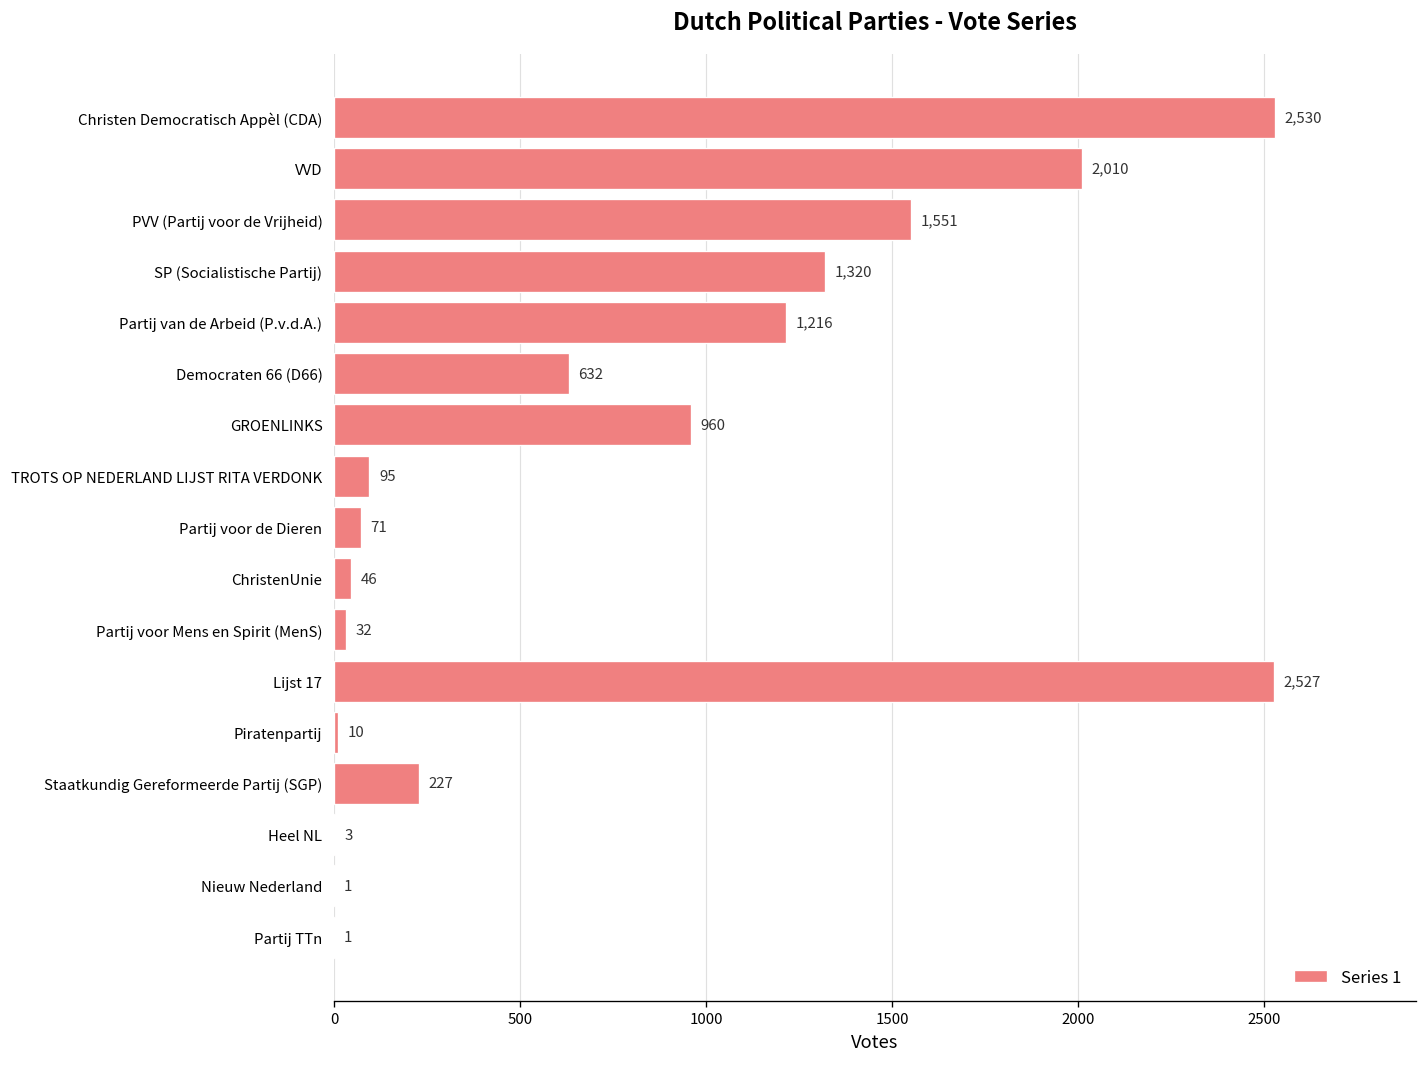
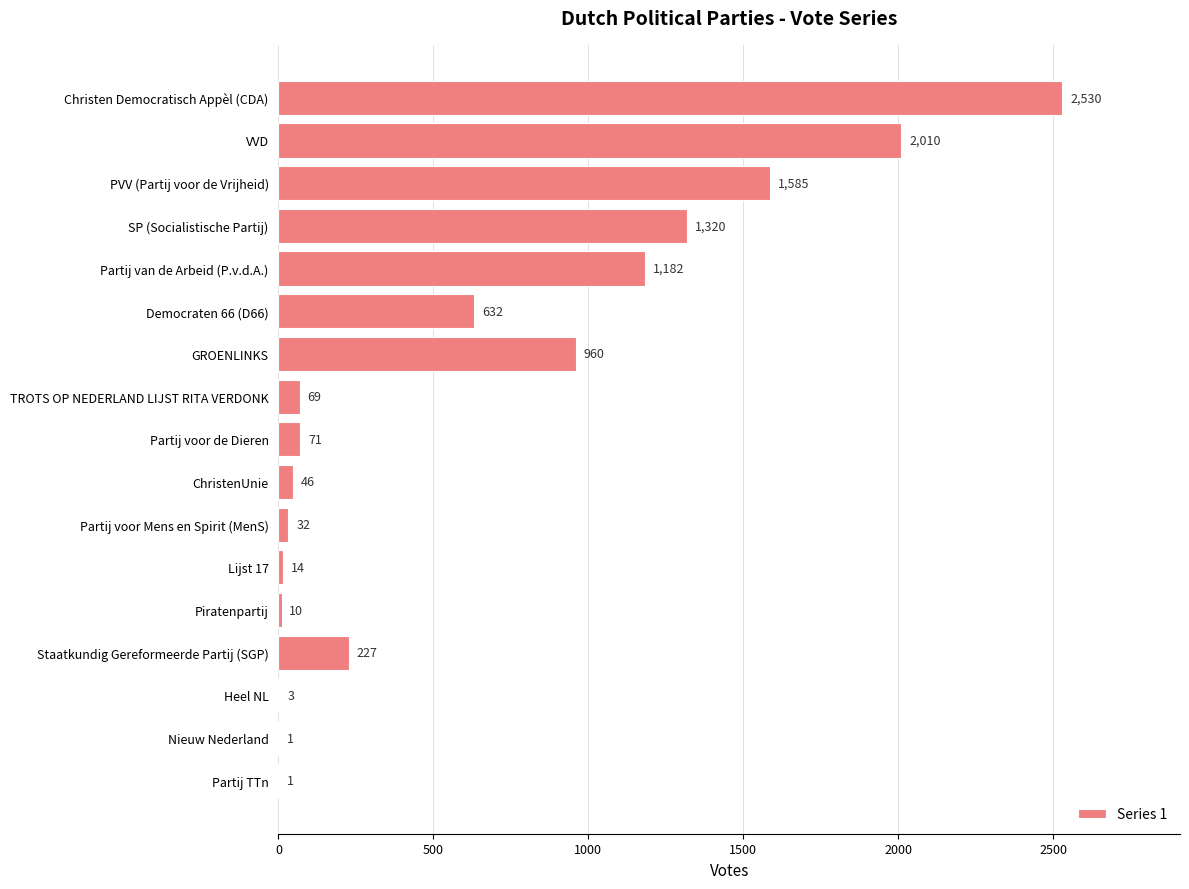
  {
    "Christen Democratisch Appèl (CDA)": "2,530",
    "VVD": "2,010",
-   "PVV (Partij voor de Vrijheid)": "1,551",
+   "PVV (Partij voor de Vrijheid)": "1,585",
    "SP (Socialistische Partij)": "1,320",
-   "Partij van de Arbeid (P.v.d.A.)": "1,216",
+   "Partij van de Arbeid (P.v.d.A.)": "1,182",
    "Democraten 66 (D66)": "632",
    "GROENLINKS": "960",
-   "TROTS OP NEDERLAND LIJST RITA VERDONK": "95",
+   "TROTS OP NEDERLAND LIJST RITA VERDONK": "69",
    "Partij voor de Dieren": "71",
    "ChristenUnie": "46",
    "Partij voor Mens en Spirit (MenS)": "32",
-   "Lijst 17": "2,527",
+   "Lijst 17": "14",
    "Piratenpartij": "10",
    "Staatkundig Gereformeerde Partij (SGP)": "227",
    "Heel NL": "3",
    "Nieuw Nederland": "1",
    "Partij TTn": "1"
  }
